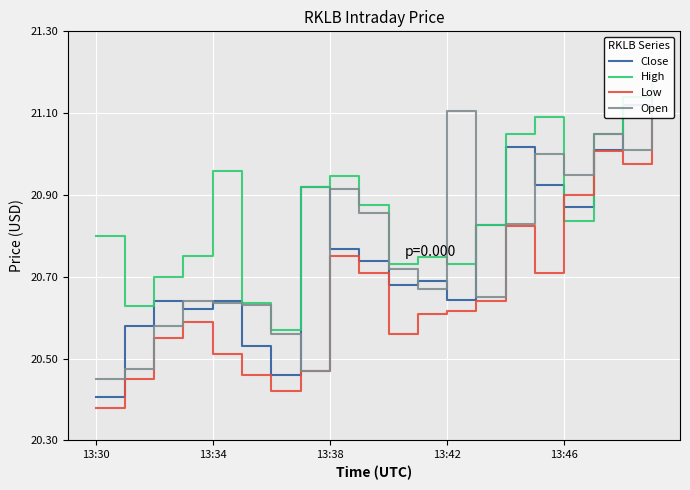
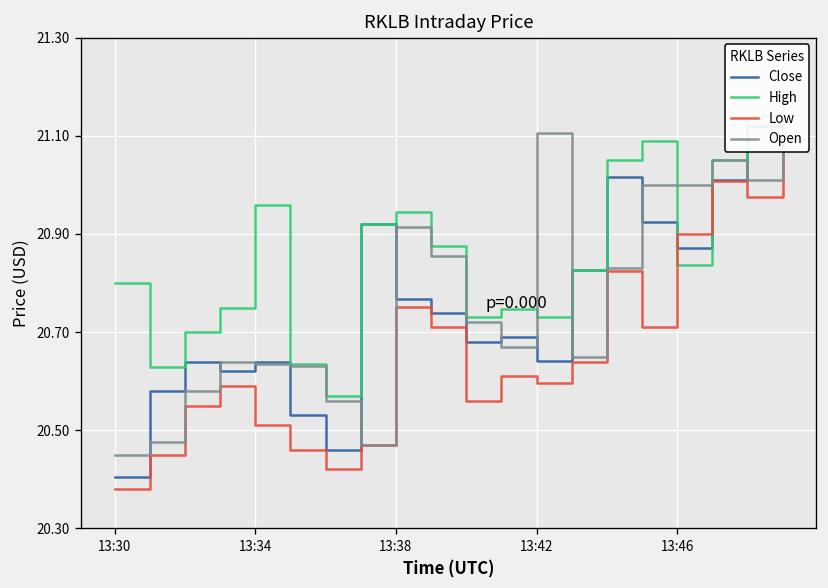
  {
    "Close": {
      "13:30": 20.41,
      "13:38": 20.77,
      "13:42": 20.64,
      "13:46": 20.87
    },
    "High": {
      "13:30": 20.80,
      "13:34": 20.96,
      "13:38": 20.95,
      "13:42": 20.73,
      "13:46": 20.84
    },
    "Low": {
      "13:30": 20.38,
      "13:34": 20.51,
      "13:38": 20.75,
-     "13:42": 20.62,
+     "13:42": 20.60,
      "13:46": 20.90
    },
    "Open": {
      "13:30": 20.45,
      "13:38": 20.92,
      "13:42": 21.11,
-     "13:46": 20.95
+     "13:46": 21.00
    }
  }
